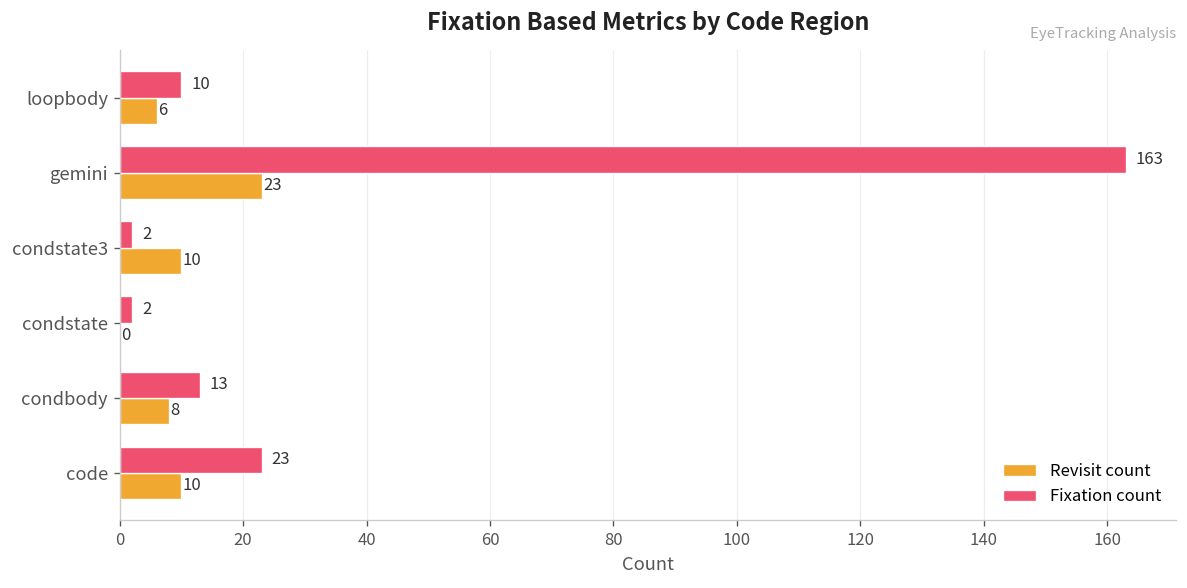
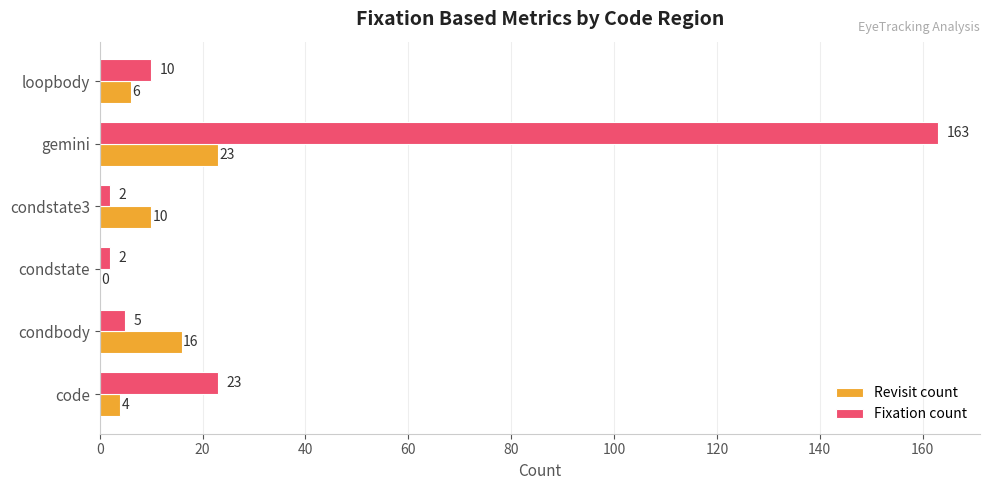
  {
    "Revisit count": {
      "loopbody": 6,
      "gemini": 23,
      "condstate3": 10,
      "condstate": 0,
-     "condbody": 8,
-     "code": 10
+     "condbody": 16,
+     "code": 4
    },
    "Fixation count": {
      "loopbody": 10,
      "gemini": 163,
      "condstate3": 2,
      "condstate": 2,
-     "condbody": 13,
+     "condbody": 5,
      "code": 23
    }
  }
